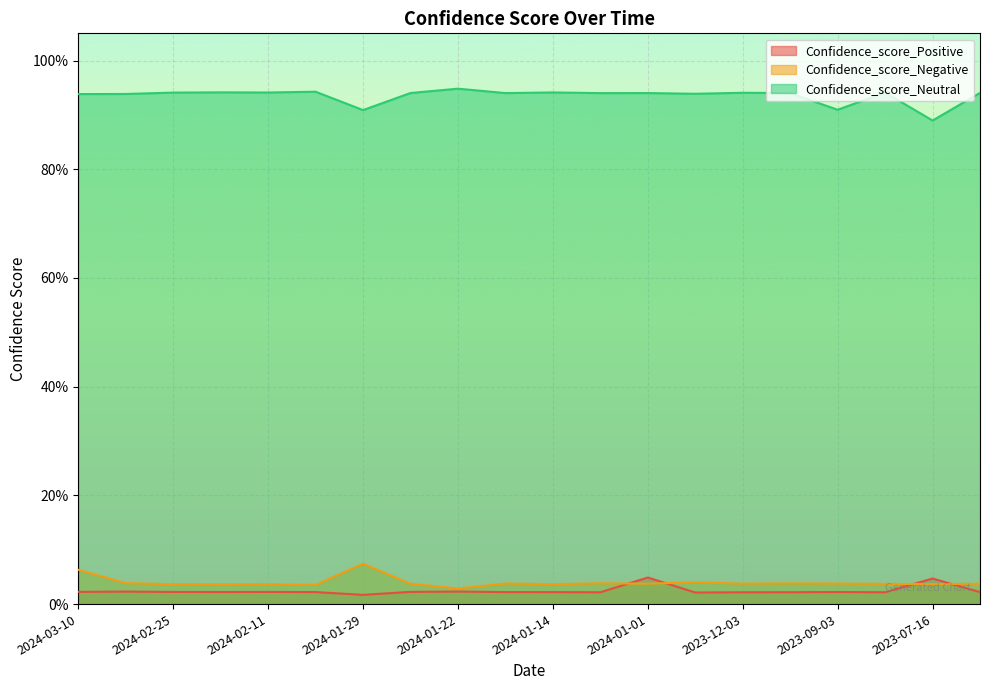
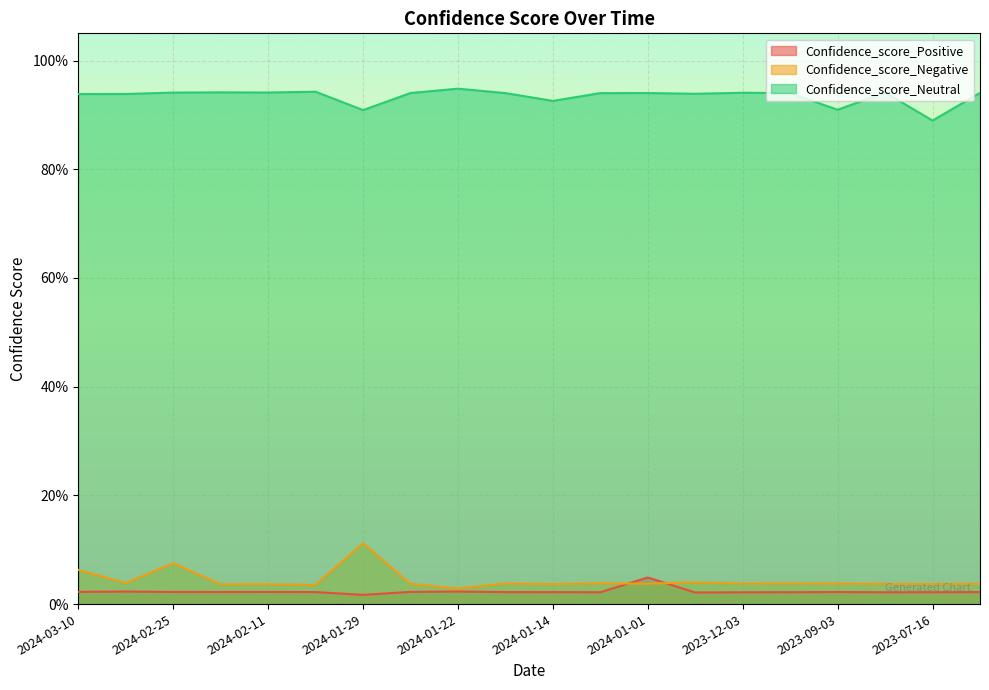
  {
    "Confidence_score_Positive": {
      "2024-03-10": "2%",
      "2024-02-25": "2%",
      "2024-02-11": "2%",
      "2024-01-29": "2%",
      "2024-01-22": "2%",
      "2024-01-14": "2%",
      "2024-01-01": "5%",
      "2023-12-03": "2%",
      "2023-09-03": "2%",
-     "2023-07-16": "5%"
+     "2023-07-16": "2%"
    },
    "Confidence_score_Negative": {
      "2024-03-10": "6%",
-     "2024-02-25": "4%",
+     "2024-02-25": "8%",
      "2024-02-11": "4%",
-     "2024-01-29": "7%",
+     "2024-01-29": "11%",
      "2024-01-22": "3%",
      "2024-01-14": "4%",
      "2024-01-01": "4%",
      "2023-12-03": "4%",
      "2023-09-03": "4%",
      "2023-07-16": "4%"
    },
    "Confidence_score_Neutral": {
      "2024-03-10": "94%",
      "2024-02-25": "94%",
      "2024-02-11": "94%",
      "2024-01-29": "91%",
      "2024-01-22": "95%",
-     "2024-01-14": "94%",
+     "2024-01-14": "93%",
      "2024-01-01": "94%",
      "2023-12-03": "94%",
      "2023-09-03": "91%",
      "2023-07-16": "89%"
    }
  }
